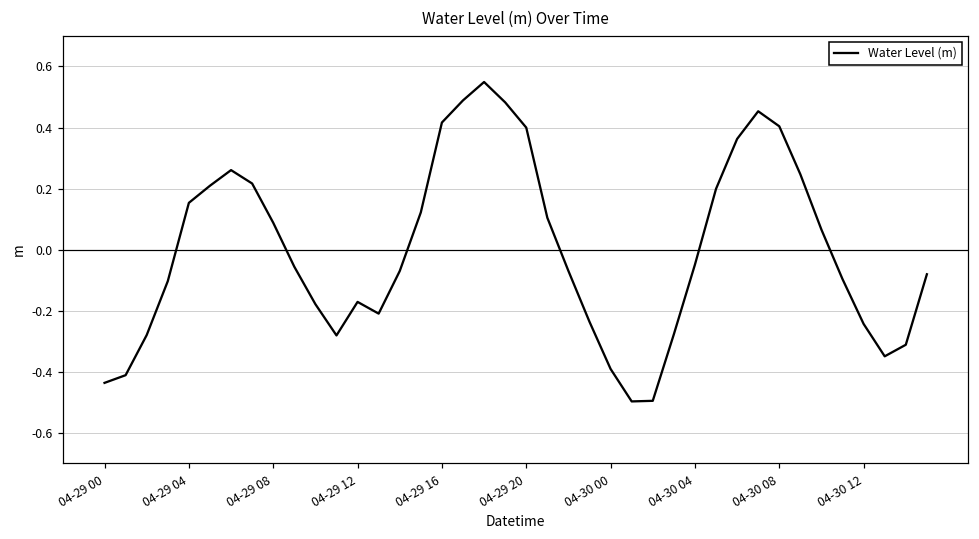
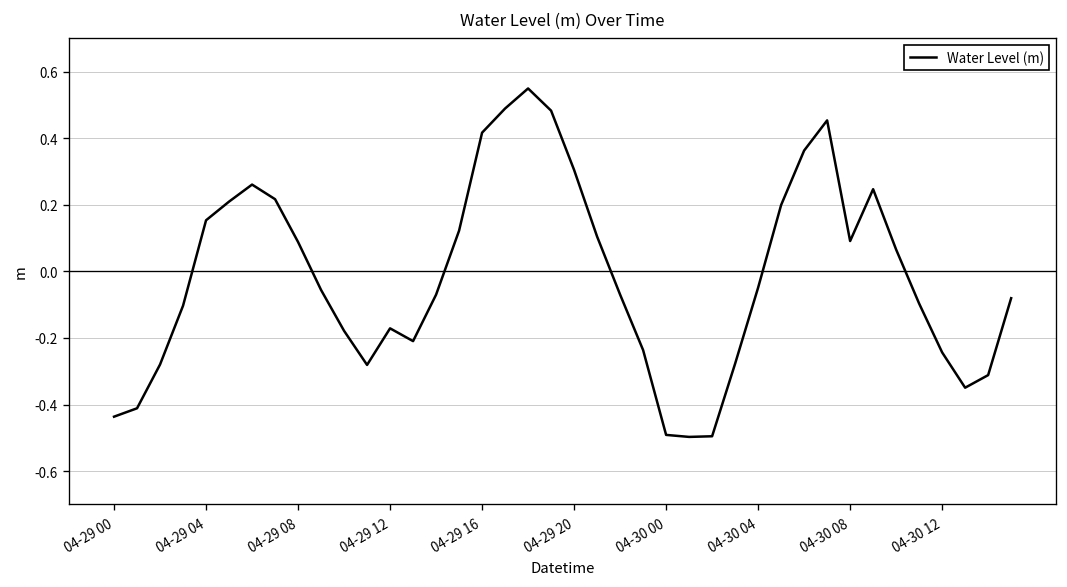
  {
    "04-29 00": -0.44,
    "04-29 04": 0.15,
    "04-29 08": 0.09,
    "04-29 12": -0.17,
    "04-29 16": 0.42,
-   "04-29 20": 0.40,
-   "04-30 00": -0.39,
+   "04-29 20": 0.30,
+   "04-30 00": -0.49,
    "04-30 04": -0.05,
-   "04-30 08": 0.40,
+   "04-30 08": 0.09,
    "04-30 12": -0.24
  }
